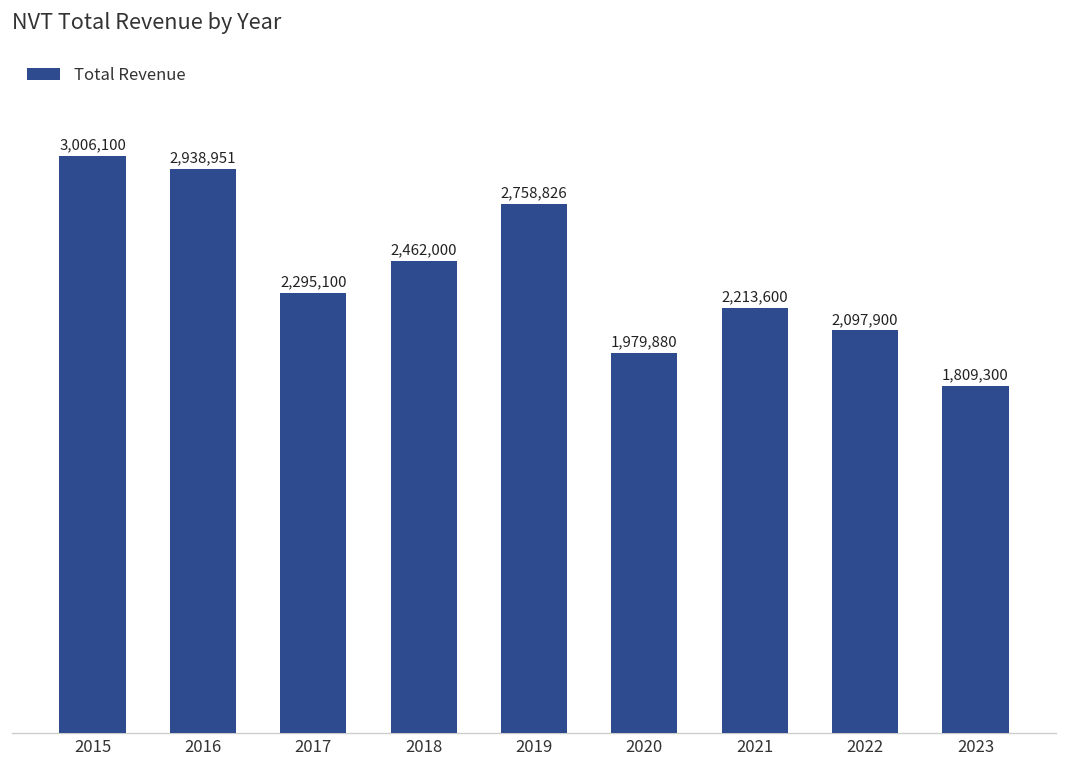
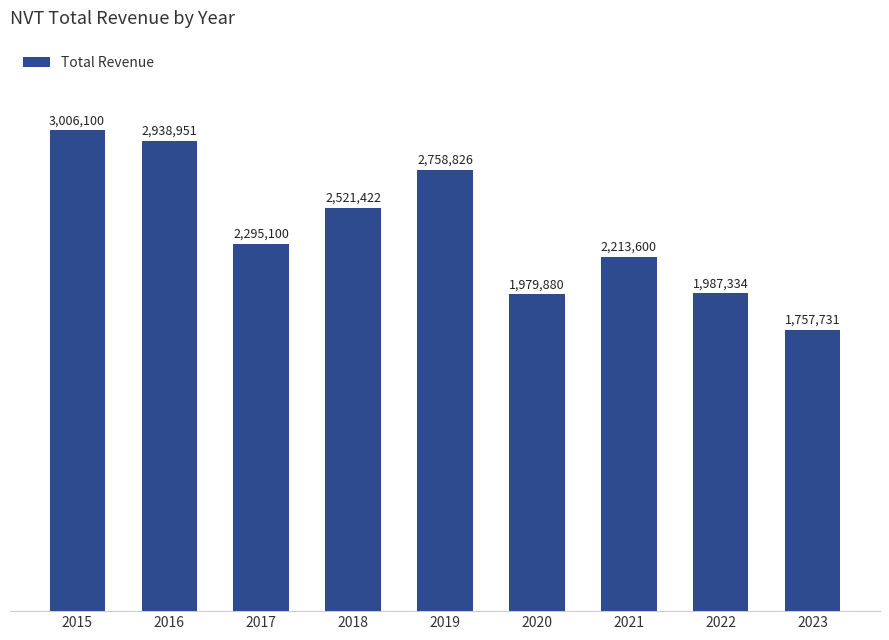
  {
    "2015": "3,006,100",
    "2016": "2,938,951",
    "2017": "2,295,100",
-   "2018": "2,462,000",
+   "2018": "2,521,422",
    "2019": "2,758,826",
    "2020": "1,979,880",
    "2021": "2,213,600",
-   "2022": "2,097,900",
-   "2023": "1,809,300"
+   "2022": "1,987,334",
+   "2023": "1,757,731"
  }
